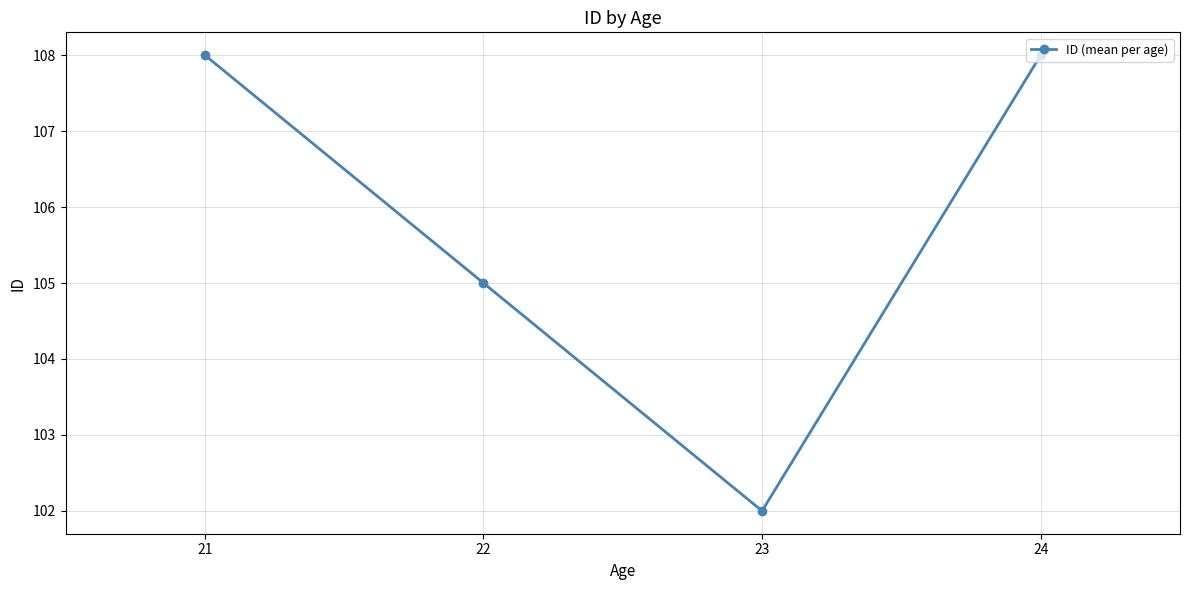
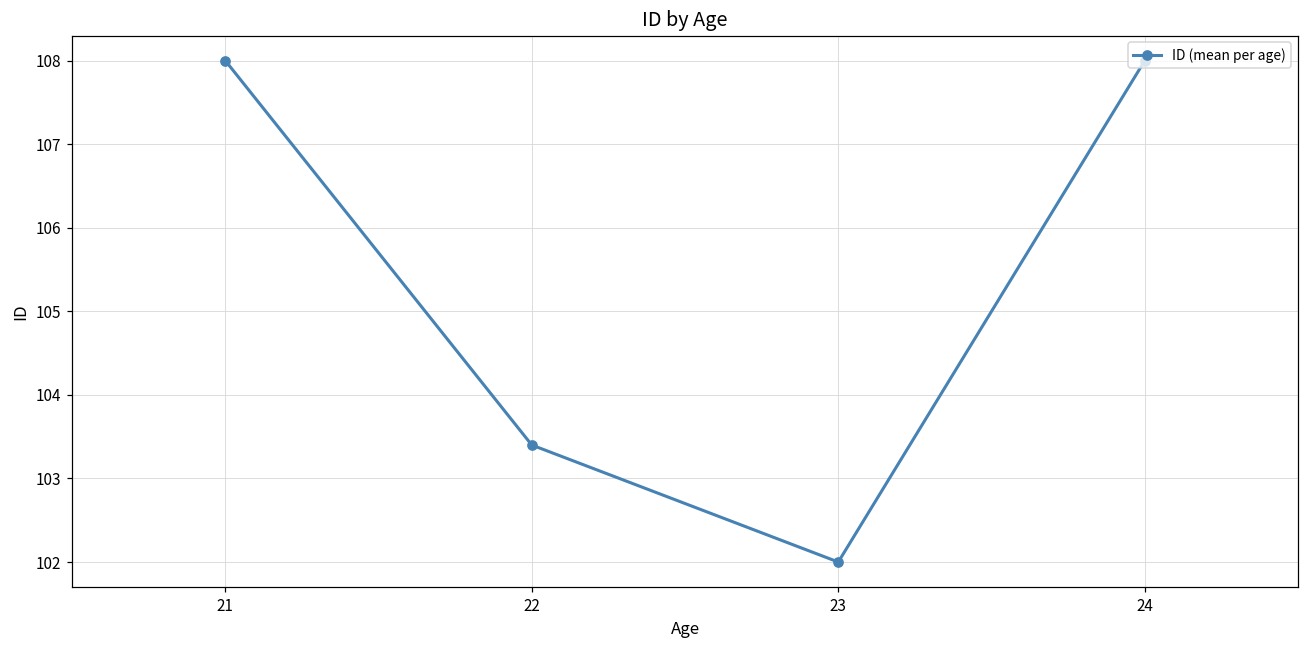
  {
    "21": 108.0,
-   "22": 105.0,
+   "22": 103.4,
    "23": 102.0
  }
